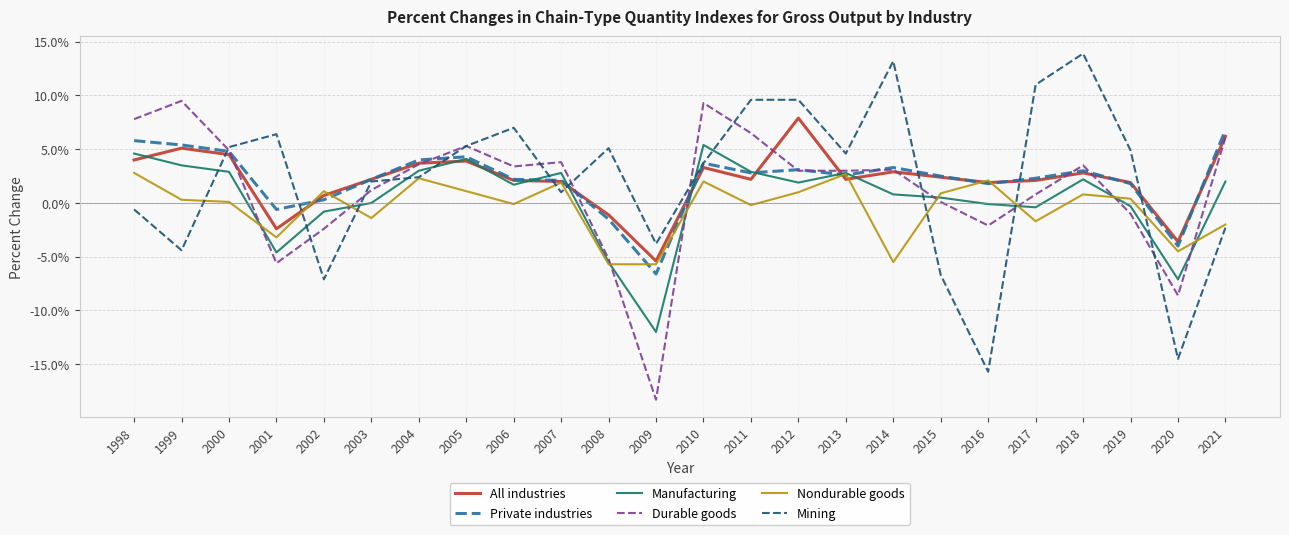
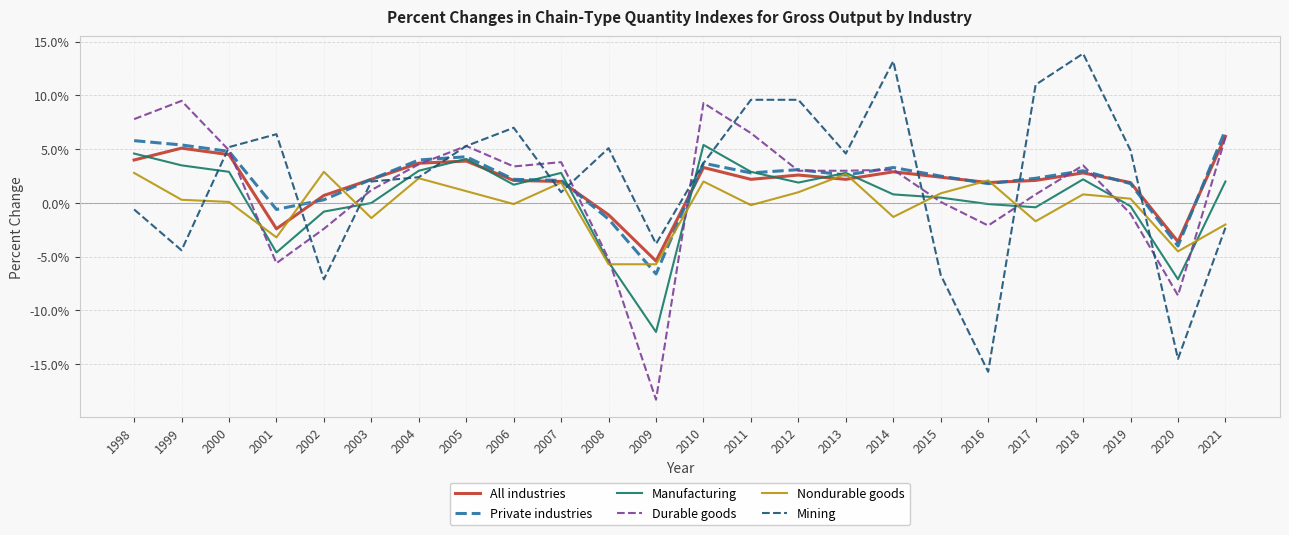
  {
    "All industries": {
      "1998": "4.0%",
      "1999": "5.1%",
      "2000": "4.5%",
      "2001": "-2.4%",
      "2002": "0.7%",
      "2008": "-1.1%",
      "2009": "-5.4%",
      "2010": "3.3%",
      "2011": "2.2%",
-     "2012": "7.9%",
+     "2012": "2.6%",
      "2013": "2.2%",
      "2020": "-3.6%"
    },
    "Durable goods": {
      "1998": "7.8%",
      "1999": "9.5%",
      "2001": "-5.6%",
      "2002": "-2.4%",
      "2003": "1.2%",
      "2006": "3.4%",
      "2007": "3.8%",
      "2008": "-5.2%",
      "2009": "-18.3%",
      "2010": "9.3%",
      "2011": "6.5%",
      "2015": "0.1%",
      "2016": "-2.1%",
      "2017": "0.8%",
      "2018": "3.5%",
      "2019": "-1.0%",
      "2020": "-8.6%"
    },
    "Nondurable goods": {
      "1998": "2.8%",
      "1999": "0.3%",
      "2000": "0.1%",
      "2001": "-3.2%",
-     "2002": "1.1%",
+     "2002": "2.9%",
      "2003": "-1.4%",
      "2005": "1.1%",
      "2006": "-0.1%",
      "2009": "-5.7%",
      "2010": "2.0%",
      "2011": "-0.2%",
      "2012": "1.0%",
-     "2014": "-5.5%",
+     "2014": "-1.3%",
      "2015": "0.9%",
      "2017": "-1.7%",
      "2018": "0.8%",
      "2019": "0.4%",
      "2020": "-4.5%",
      "2021": "-2.0%"
    }
  }
